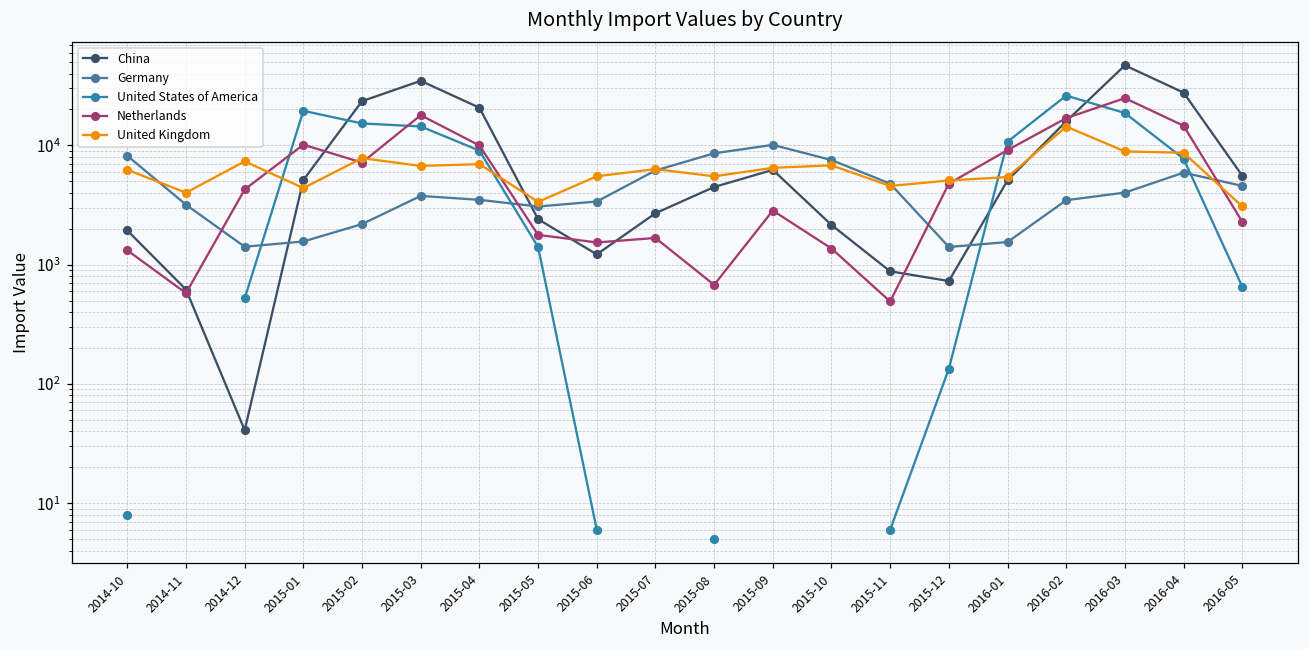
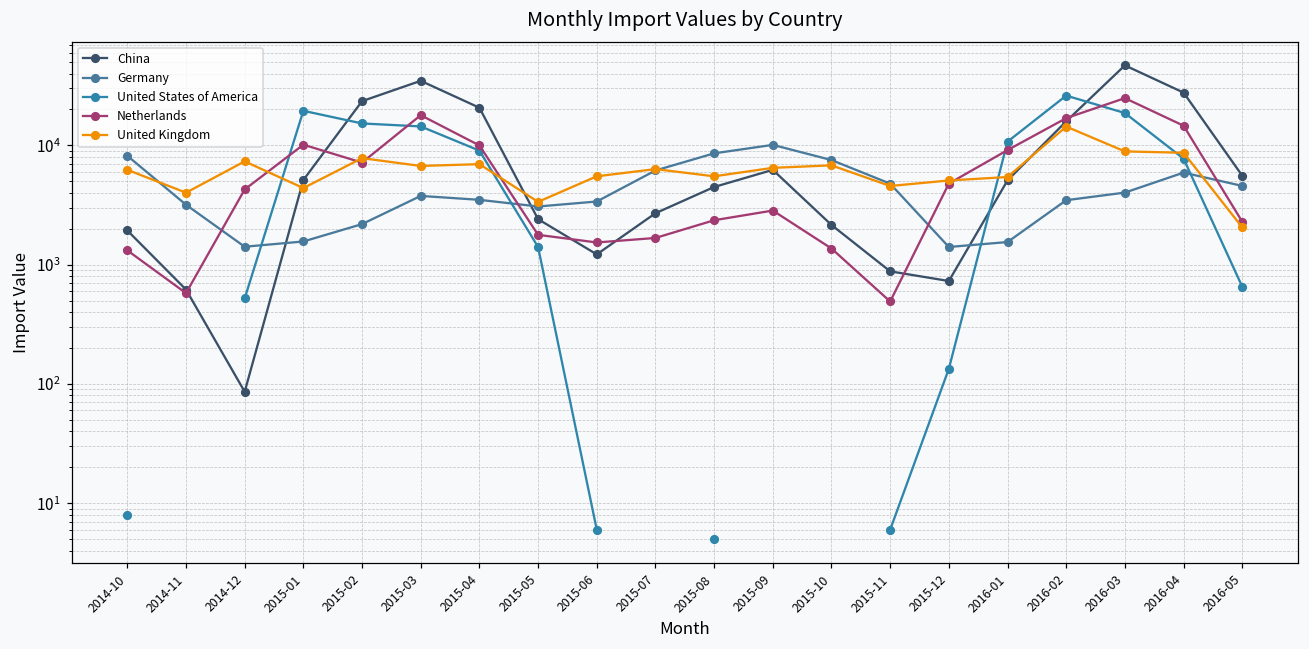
  {
    "China": {
      "2014-10": 1900,
      "2014-11": 600,
-     "2014-12": 41,
+     "2014-12": 90,
      "2015-01": 5000,
      "2015-02": 23000,
      "2015-03": 35000,
      "2015-04": 21000,
      "2015-05": 2400,
      "2015-06": 1200,
      "2015-07": 2700,
      "2015-08": 4500,
      "2015-10": 2200,
      "2015-11": 900,
      "2015-12": 700,
      "2016-01": 5000,
      "2016-02": 16000,
      "2016-03": 47000,
      "2016-04": 28000,
      "2016-05": 6000
    },
    "Netherlands": {
      "2014-10": 1300,
      "2014-11": 600,
      "2014-12": 4300,
      "2015-01": 10000,
      "2015-02": 7000,
      "2015-03": 18000,
      "2015-04": 10000,
      "2015-05": 1800,
      "2015-06": 1500,
      "2015-07": 1700,
-     "2015-08": 700,
+     "2015-08": 2400,
      "2015-09": 2800,
      "2015-10": 1400,
      "2015-11": 500,
      "2015-12": 5000,
      "2016-01": 9000,
      "2016-02": 17000,
      "2016-03": 25000,
      "2016-04": 15000,
      "2016-05": 2300
    },
    "United Kingdom": {
      "2014-10": 6000,
      "2014-11": 4000,
      "2014-12": 7000,
      "2015-01": 4400,
      "2015-02": 8000,
      "2015-03": 7000,
      "2015-04": 7000,
      "2015-05": 3400,
      "2015-06": 6000,
      "2015-08": 6000,
      "2015-10": 7000,
      "2015-12": 5000,
      "2016-01": 5000,
      "2016-02": 14000,
      "2016-03": 9000,
      "2016-04": 9000,
-     "2016-05": 3100
+     "2016-05": 2100
    }
  }
